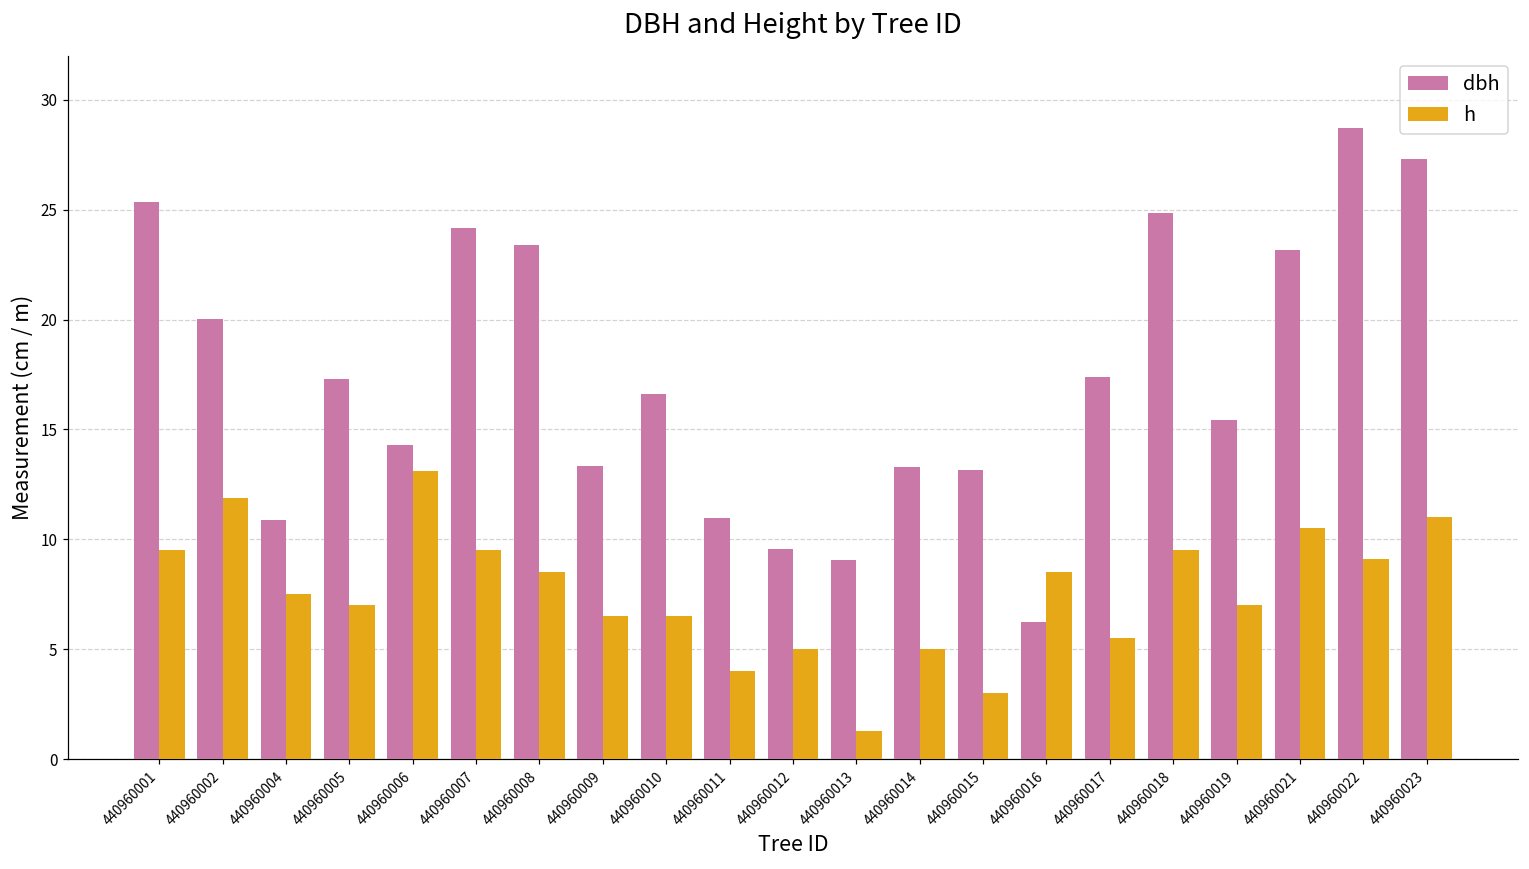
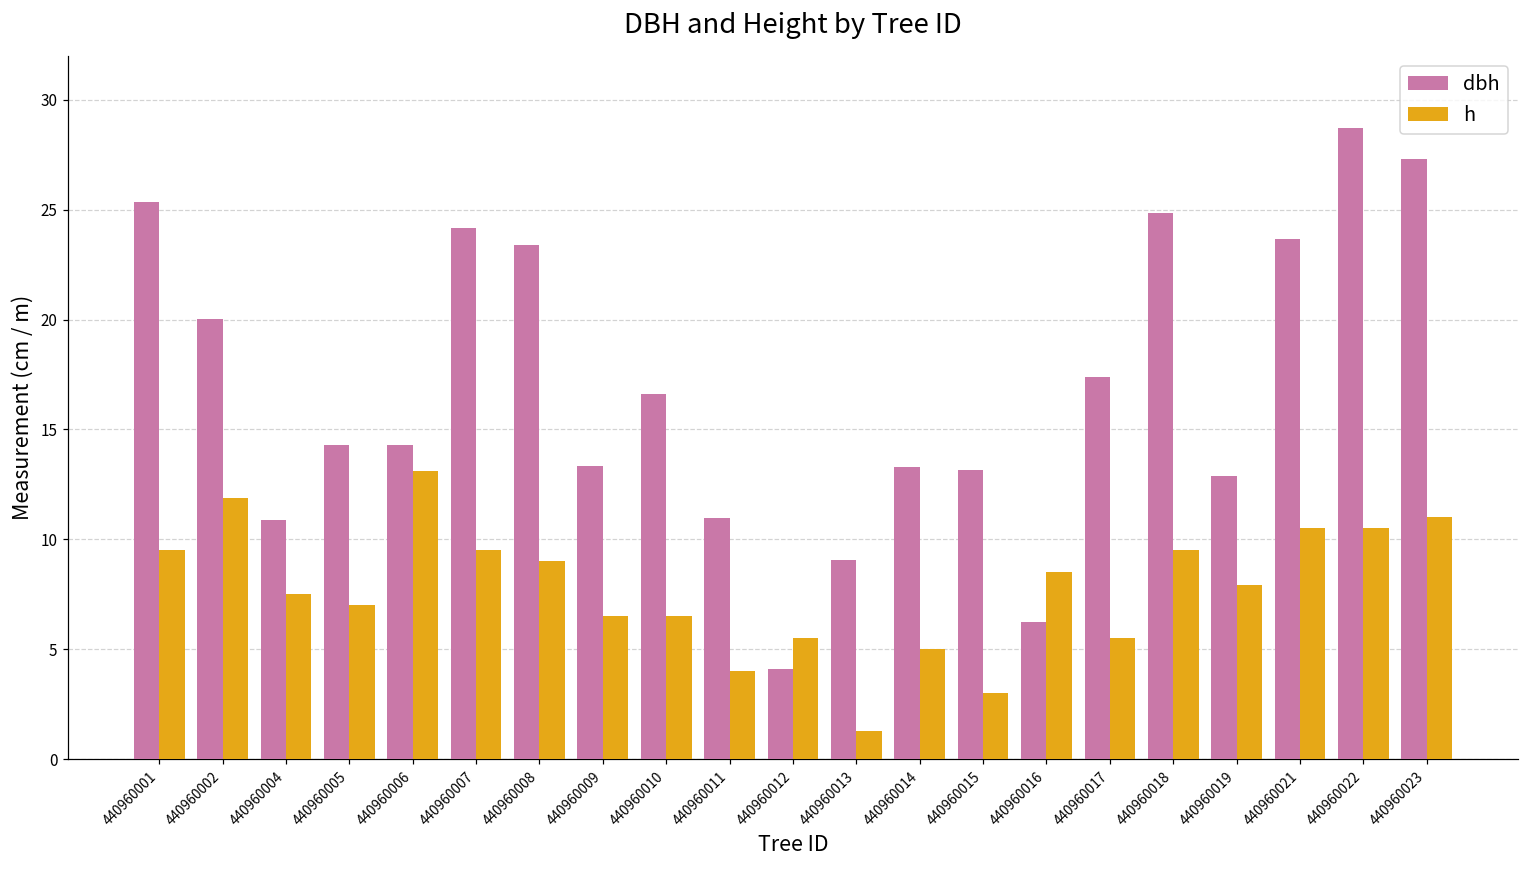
  {
    "dbh": {
      "440960001": 25.4,
      "440960002": 20.1,
      "440960004": 10.9,
-     "440960005": 17.3,
+     "440960005": 14.3,
      "440960006": 14.3,
      "440960007": 24.2,
      "440960008": 23.4,
      "440960009": 13.4,
      "440960010": 16.6,
      "440960011": 11.0,
-     "440960012": 9.6,
+     "440960012": 4.1,
      "440960013": 9.1,
      "440960014": 13.3,
      "440960015": 13.2,
      "440960016": 6.3,
      "440960017": 17.4,
      "440960018": 24.9,
-     "440960019": 15.5,
-     "440960021": 23.2,
+     "440960019": 12.9,
+     "440960021": 23.7,
      "440960022": 28.7,
      "440960023": 27.3
    },
    "h": {
      "440960001": 9.5,
      "440960002": 11.9,
      "440960004": 7.5,
      "440960005": 7.0,
      "440960006": 13.1,
      "440960007": 9.5,
-     "440960008": 8.5,
+     "440960008": 9.0,
      "440960009": 6.5,
      "440960010": 6.5,
      "440960011": 4.0,
-     "440960012": 5.0,
+     "440960012": 5.5,
      "440960013": 1.3,
      "440960014": 5.0,
      "440960015": 3.0,
      "440960016": 8.5,
      "440960017": 5.5,
      "440960018": 9.5,
-     "440960019": 7.0,
+     "440960019": 7.9,
      "440960021": 10.5,
-     "440960022": 9.1,
+     "440960022": 10.5,
      "440960023": 11.0
    }
  }
